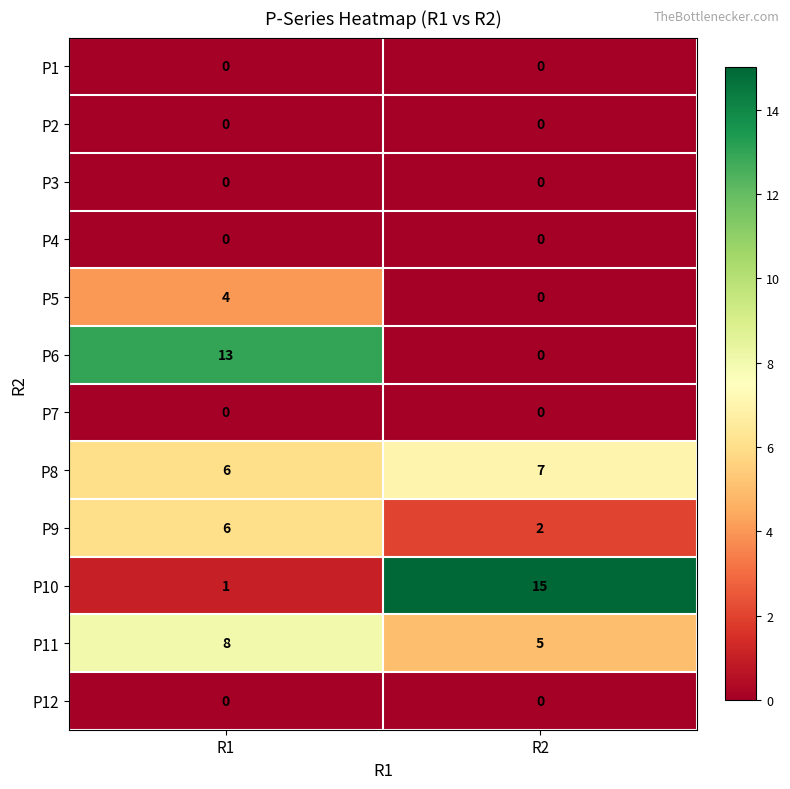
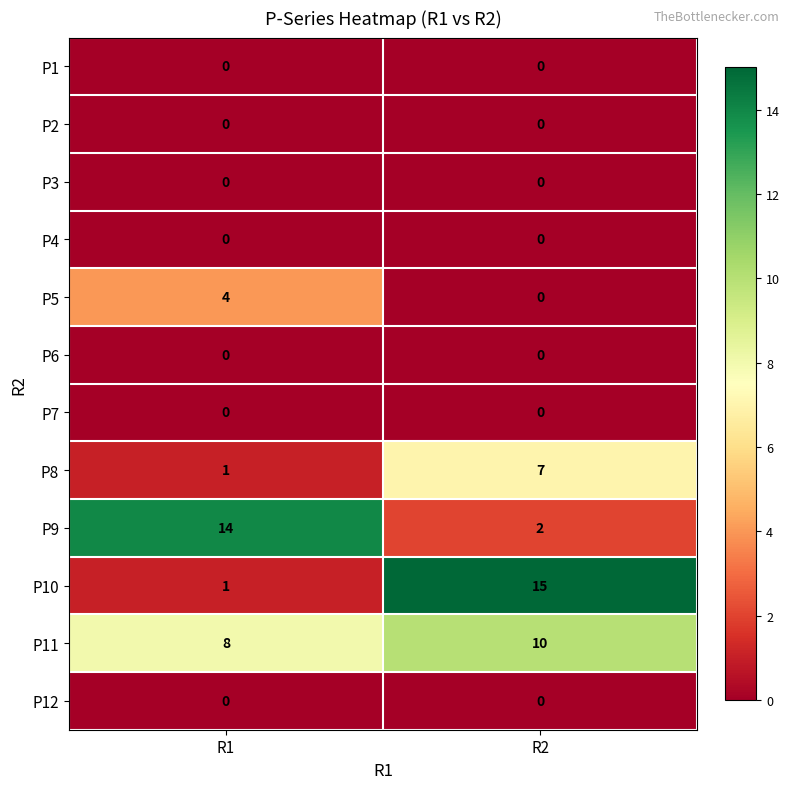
  {
    "P1": {
      "R1": 0,
      "R2": 0
    },
    "P2": {
      "R1": 0,
      "R2": 0
    },
    "P3": {
      "R1": 0,
      "R2": 0
    },
    "P4": {
      "R1": 0,
      "R2": 0
    },
    "P5": {
      "R1": 4,
      "R2": 0
    },
    "P6": {
-     "R1": 13,
+     "R1": 0,
      "R2": 0
    },
    "P7": {
      "R1": 0,
      "R2": 0
    },
    "P8": {
-     "R1": 6,
+     "R1": 1,
      "R2": 7
    },
    "P9": {
-     "R1": 6,
+     "R1": 14,
      "R2": 2
    },
    "P10": {
      "R1": 1,
      "R2": 15
    },
    "P11": {
      "R1": 8,
-     "R2": 5
+     "R2": 10
    },
    "P12": {
      "R1": 0,
      "R2": 0
    }
  }
